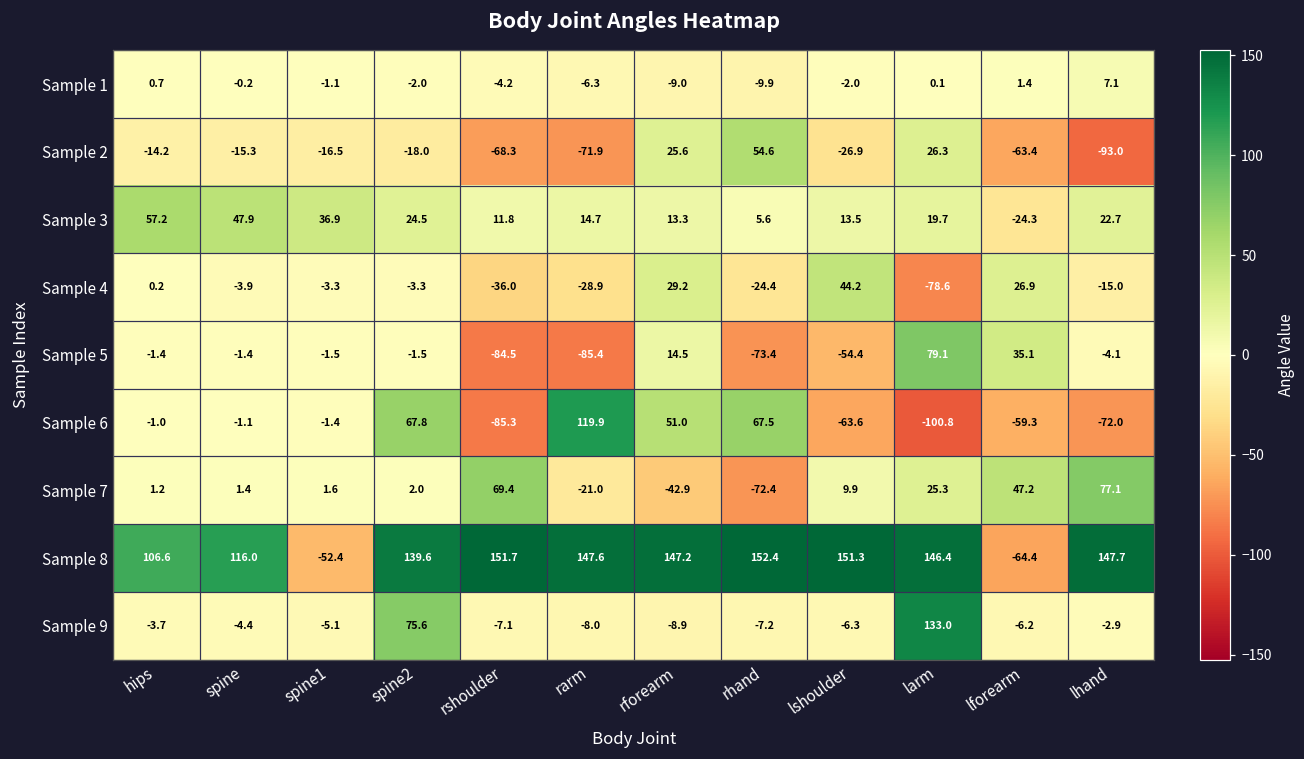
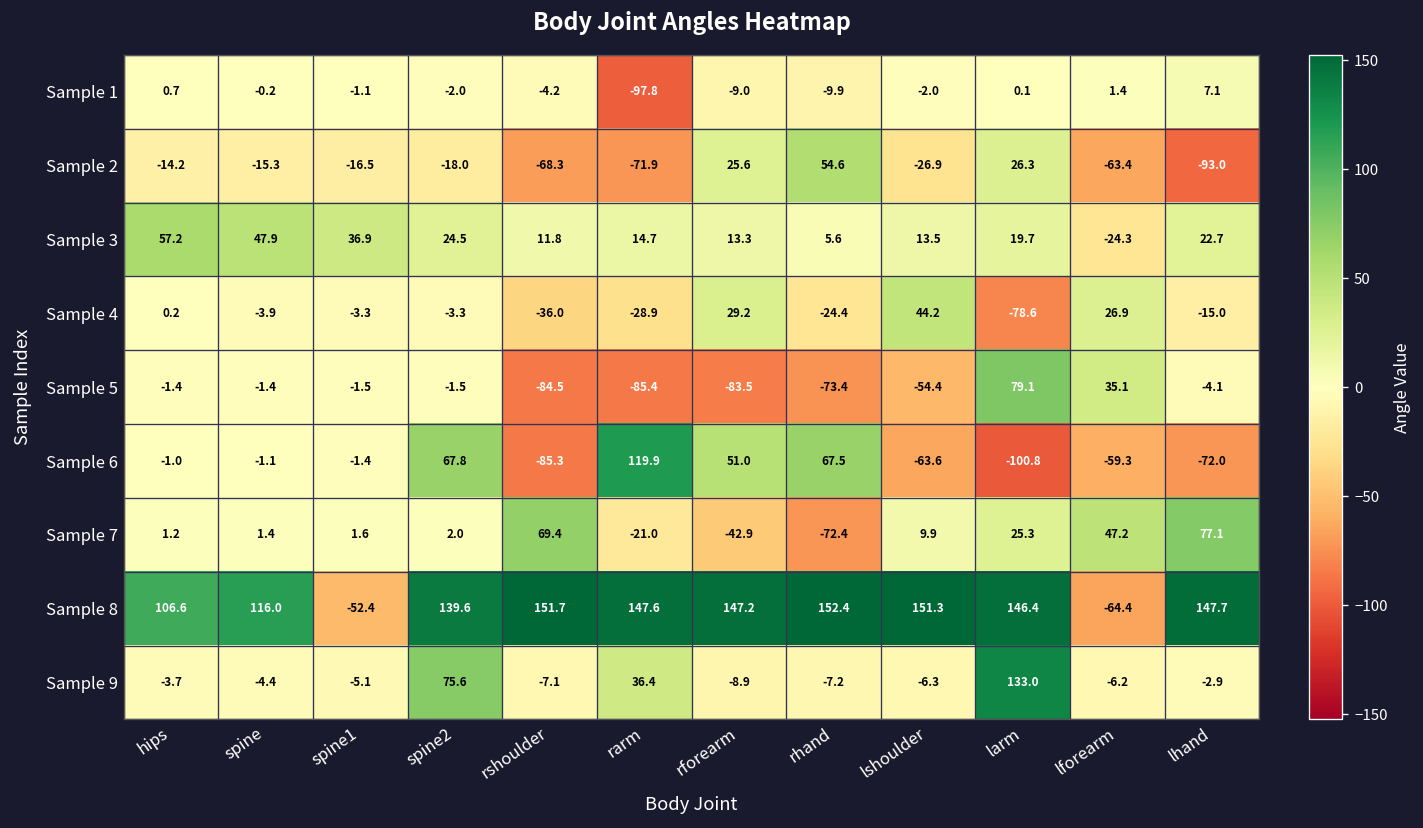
  {
    "Sample 1": {
      "hips": 0.7,
      "spine": -0.2,
      "spine1": -1.1,
      "spine2": -2.0,
      "rshoulder": -4.2,
-     "rarm": -6.3,
+     "rarm": -97.8,
      "rforearm": -9.0,
      "rhand": -9.9,
      "lshoulder": -2.0,
      "larm": 0.1,
      "lforearm": 1.4,
      "lhand": 7.1
    },
    "Sample 2": {
      "hips": -14.2,
      "spine": -15.3,
      "spine1": -16.5,
      "spine2": -18.0,
      "rshoulder": -68.3,
      "rarm": -71.9,
      "rforearm": 25.6,
      "rhand": 54.6,
      "lshoulder": -26.9,
      "larm": 26.3,
      "lforearm": -63.4,
      "lhand": -93.0
    },
    "Sample 3": {
      "hips": 57.2,
      "spine": 47.9,
      "spine1": 36.9,
      "spine2": 24.5,
      "rshoulder": 11.8,
      "rarm": 14.7,
      "rforearm": 13.3,
      "rhand": 5.6,
      "lshoulder": 13.5,
      "larm": 19.7,
      "lforearm": -24.3,
      "lhand": 22.7
    },
    "Sample 4": {
      "hips": 0.2,
      "spine": -3.9,
      "spine1": -3.3,
      "spine2": -3.3,
      "rshoulder": -36.0,
      "rarm": -28.9,
      "rforearm": 29.2,
      "rhand": -24.4,
      "lshoulder": 44.2,
      "larm": -78.6,
      "lforearm": 26.9,
      "lhand": -15.0
    },
    "Sample 5": {
      "hips": -1.4,
      "spine": -1.4,
      "spine1": -1.5,
      "spine2": -1.5,
      "rshoulder": -84.5,
      "rarm": -85.4,
-     "rforearm": 14.5,
+     "rforearm": -83.5,
      "rhand": -73.4,
      "lshoulder": -54.4,
      "larm": 79.1,
      "lforearm": 35.1,
      "lhand": -4.1
    },
    "Sample 6": {
      "hips": -1.0,
      "spine": -1.1,
      "spine1": -1.4,
      "spine2": 67.8,
      "rshoulder": -85.3,
      "rarm": 119.9,
      "rforearm": 51.0,
      "rhand": 67.5,
      "lshoulder": -63.6,
      "larm": -100.8,
      "lforearm": -59.3,
      "lhand": -72.0
    },
    "Sample 7": {
      "hips": 1.2,
      "spine": 1.4,
      "spine1": 1.6,
      "spine2": 2.0,
      "rshoulder": 69.4,
      "rarm": -21.0,
      "rforearm": -42.9,
      "rhand": -72.4,
      "lshoulder": 9.9,
      "larm": 25.3,
      "lforearm": 47.2,
      "lhand": 77.1
    },
    "Sample 8": {
      "hips": 106.6,
      "spine": 116.0,
      "spine1": -52.4,
      "spine2": 139.6,
      "rshoulder": 151.7,
      "rarm": 147.6,
      "rforearm": 147.2,
      "rhand": 152.4,
      "lshoulder": 151.3,
      "larm": 146.4,
      "lforearm": -64.4,
      "lhand": 147.7
    },
    "Sample 9": {
      "hips": -3.7,
      "spine": -4.4,
      "spine1": -5.1,
      "spine2": 75.6,
      "rshoulder": -7.1,
-     "rarm": -8.0,
+     "rarm": 36.4,
      "rforearm": -8.9,
      "rhand": -7.2,
      "lshoulder": -6.3,
      "larm": 133.0,
      "lforearm": -6.2,
      "lhand": -2.9
    }
  }
